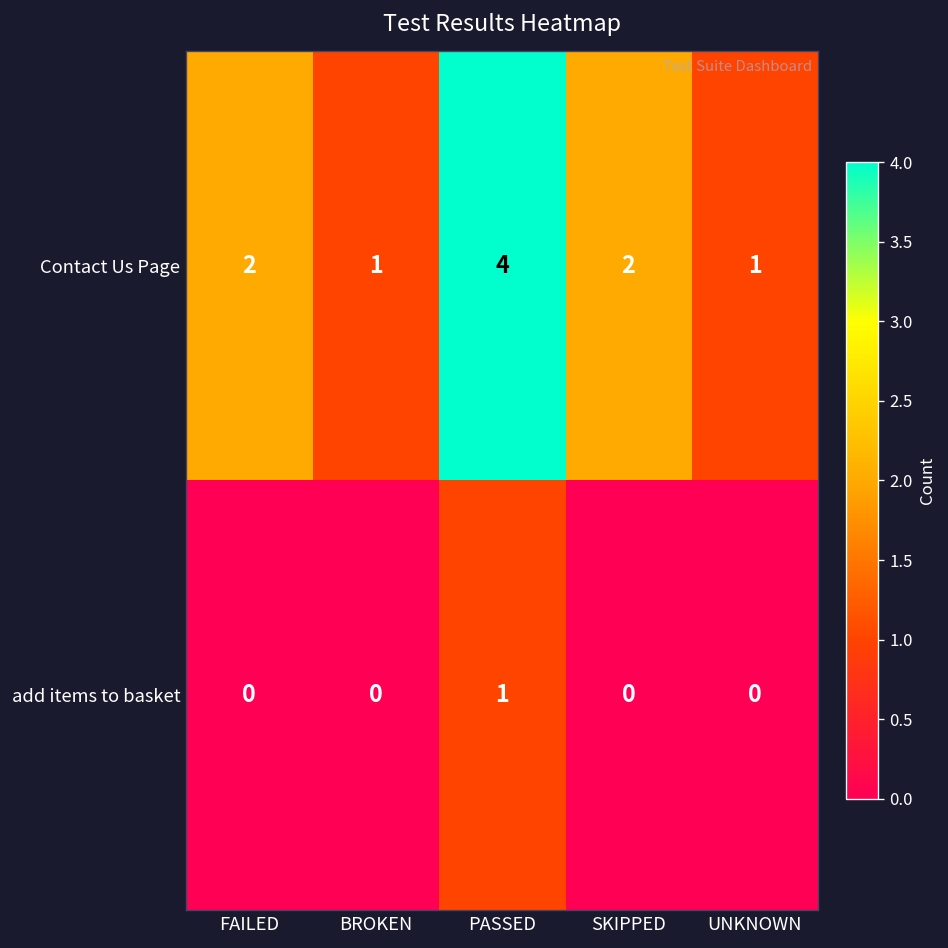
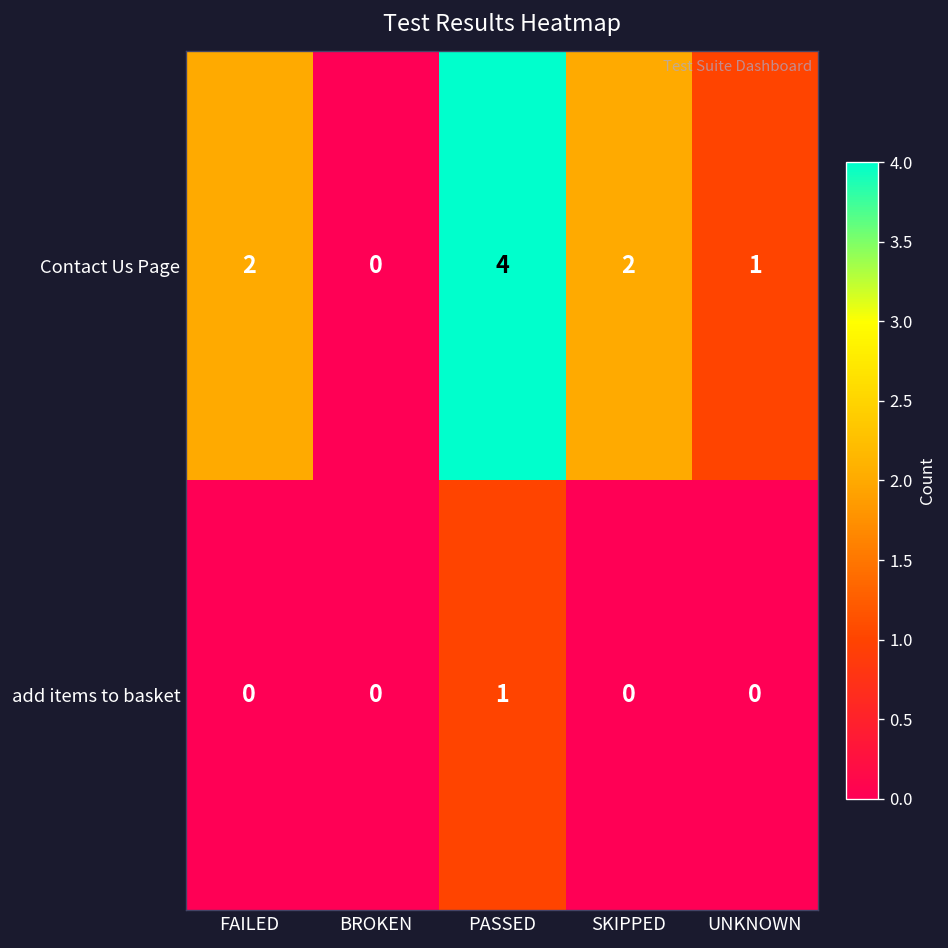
  {
    "Contact Us Page": {
      "FAILED": 2,
-     "BROKEN": 1,
+     "BROKEN": 0,
      "PASSED": 4,
      "SKIPPED": 2
    },
    "add items to basket": {
      "FAILED": 0,
      "BROKEN": 0,
      "PASSED": 1,
      "SKIPPED": 0,
      "UNKNOWN": 0
    }
  }
